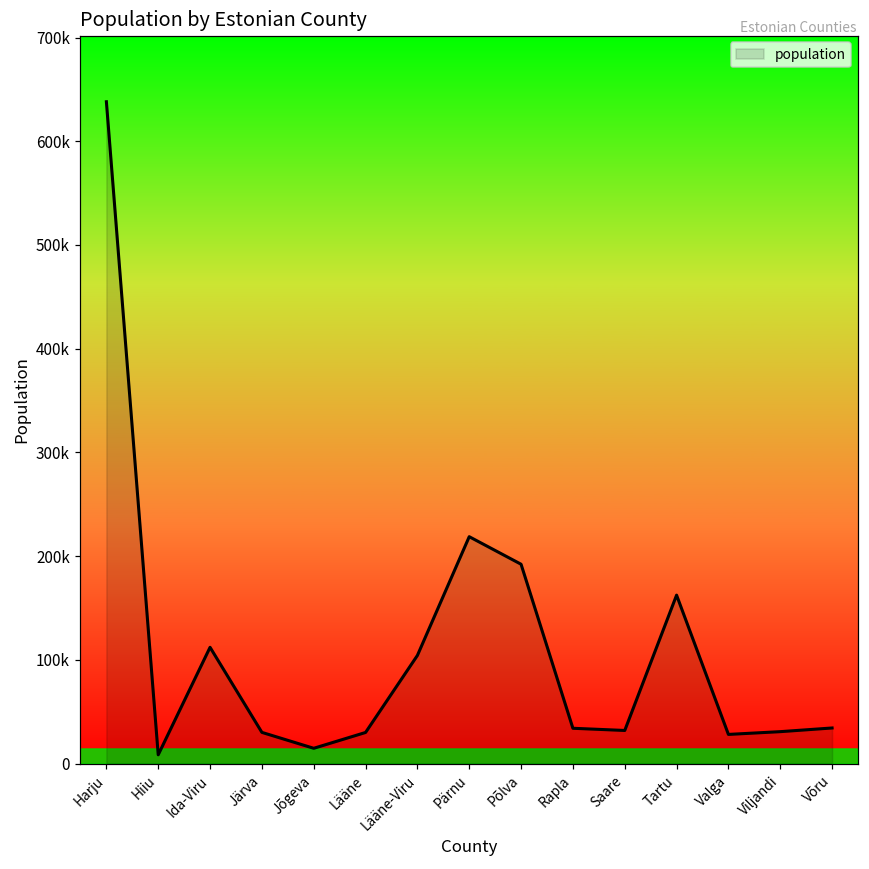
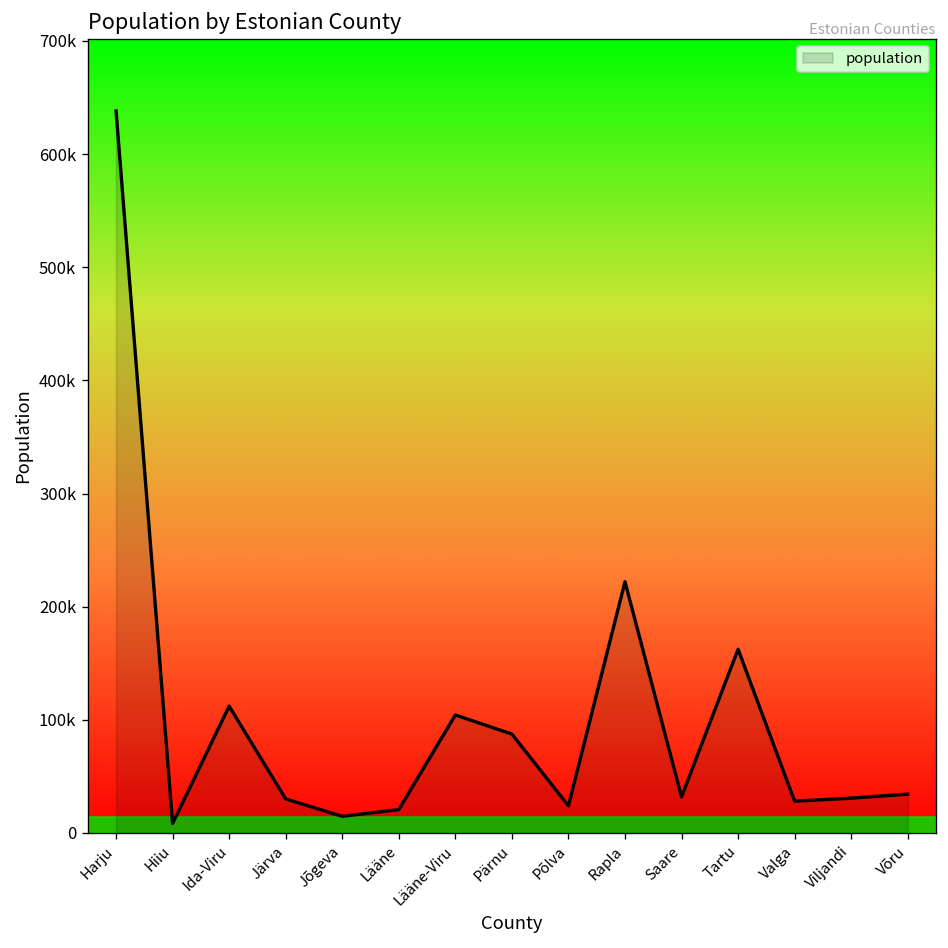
  {
    "Harju": 640000,
    "Ida-Viru": 110000,
    "Järva": 30000,
    "Jõgeva": 10000,
-   "Lääne": 30000,
+   "Lääne": 20000,
    "Lääne-Viru": 100000,
-   "Pärnu": 220000,
-   "Põlva": 190000,
-   "Rapla": 30000,
+   "Pärnu": 90000,
+   "Põlva": 20000,
+   "Rapla": 220000,
    "Saare": 30000,
    "Tartu": 160000,
    "Valga": 30000,
    "Viljandi": 30000,
    "Võru": 30000
  }
